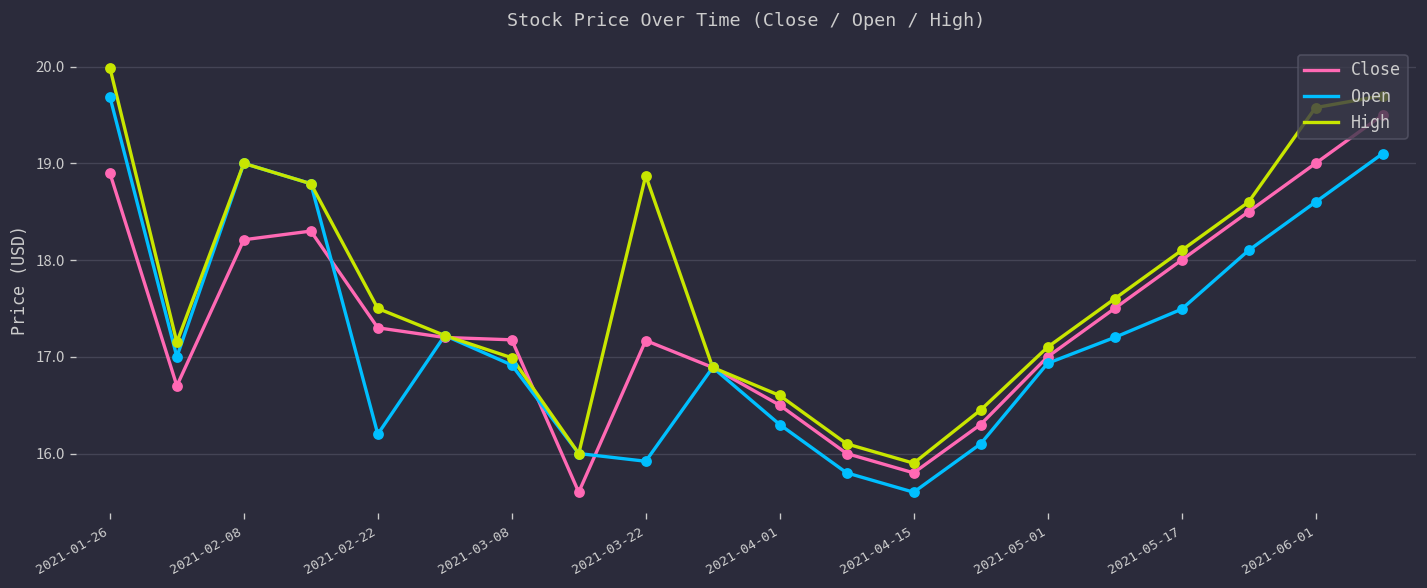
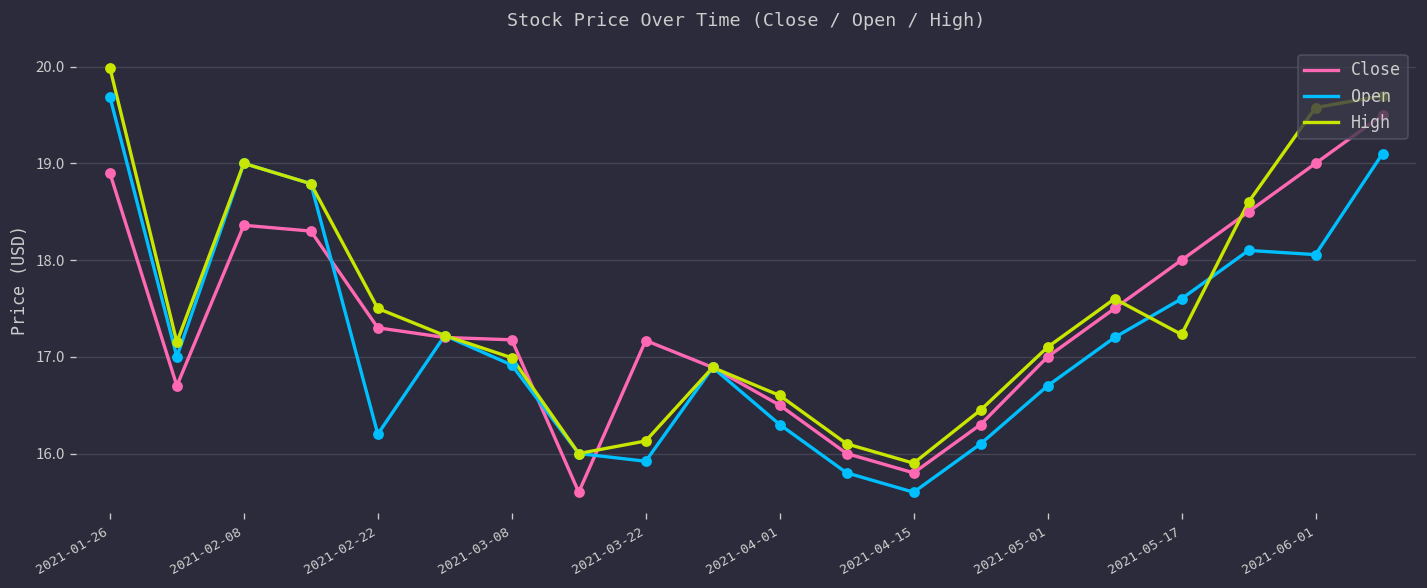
  {
    "Close": {
      "2021-01-26": 18.9,
-     "2021-02-08": 18.2,
+     "2021-02-08": 18.4,
      "2021-02-22": 17.3,
      "2021-03-08": 17.2,
      "2021-03-22": 17.2,
      "2021-04-01": 16.5,
      "2021-04-15": 15.8,
      "2021-05-01": 17.0,
      "2021-05-17": 18.0,
      "2021-06-01": 19.0
    },
    "Open": {
      "2021-01-26": 19.7,
      "2021-02-22": 16.2,
      "2021-03-08": 16.9,
      "2021-03-22": 15.9,
      "2021-04-01": 16.3,
      "2021-04-15": 15.6,
-     "2021-05-01": 16.9,
-     "2021-05-17": 17.5,
-     "2021-06-01": 18.6
+     "2021-05-01": 16.7,
+     "2021-05-17": 17.6,
+     "2021-06-01": 18.1
    },
    "High": {
      "2021-01-26": 20.0,
      "2021-02-22": 17.5,
      "2021-03-08": 17.0,
-     "2021-03-22": 18.9,
+     "2021-03-22": 16.1,
      "2021-04-01": 16.6,
      "2021-04-15": 15.9,
      "2021-05-01": 17.1,
-     "2021-05-17": 18.1
+     "2021-05-17": 17.2
    }
  }
